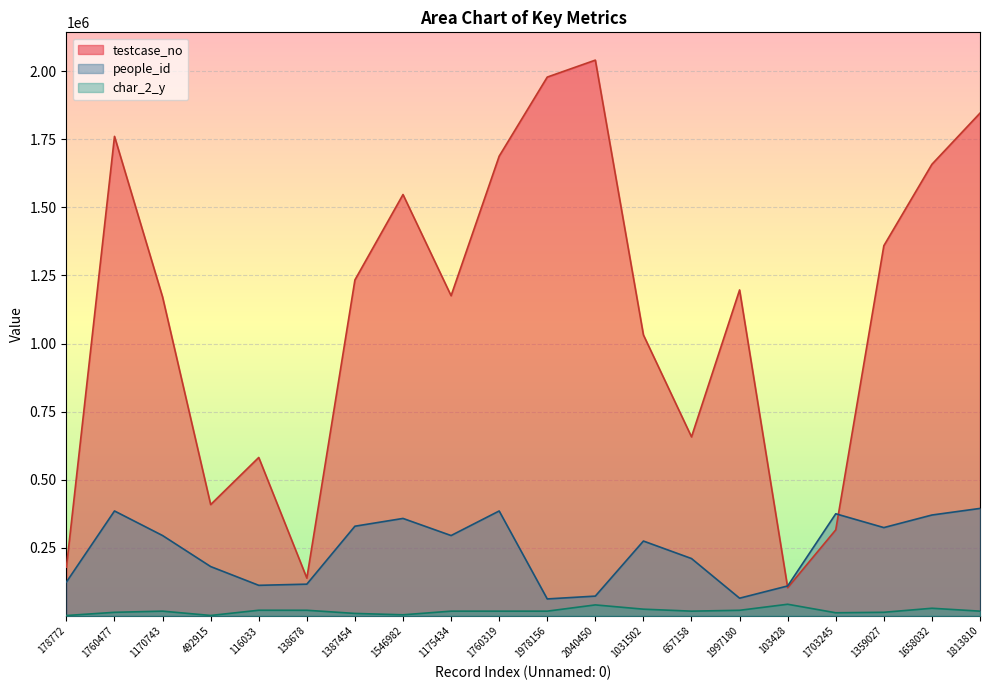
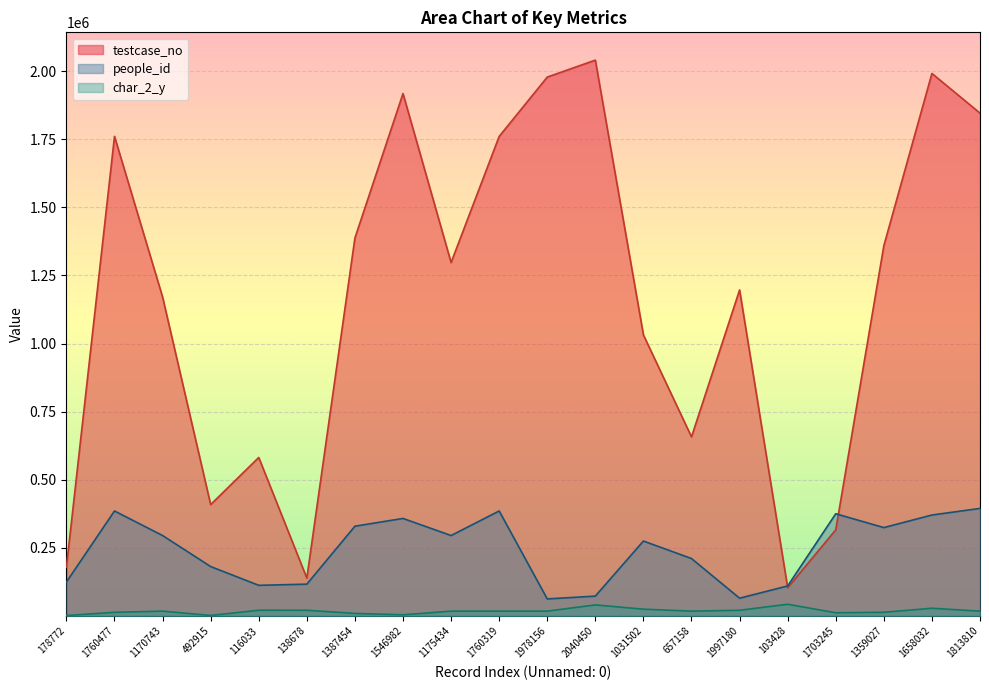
  {
    "testcase_no": {
      "178772": 180000,
      "1760477": 1760000,
      "1170743": 1170000,
      "492915": 410000,
      "116033": 580000,
      "138678": 140000,
-     "1387454": 1230000,
-     "1546982": 1550000,
-     "1175434": 1180000,
-     "1760319": 1690000,
+     "1387454": 1390000,
+     "1546982": 1920000,
+     "1175434": 1300000,
+     "1760319": 1760000,
      "1978156": 1980000,
      "2040450": 2040000,
      "1031502": 1030000,
      "657158": 660000,
      "1997180": 1200000,
      "1703245": 320000,
      "1359027": 1360000,
-     "1658032": 1660000,
+     "1658032": 1990000,
      "1813810": 1850000
    }
  }
